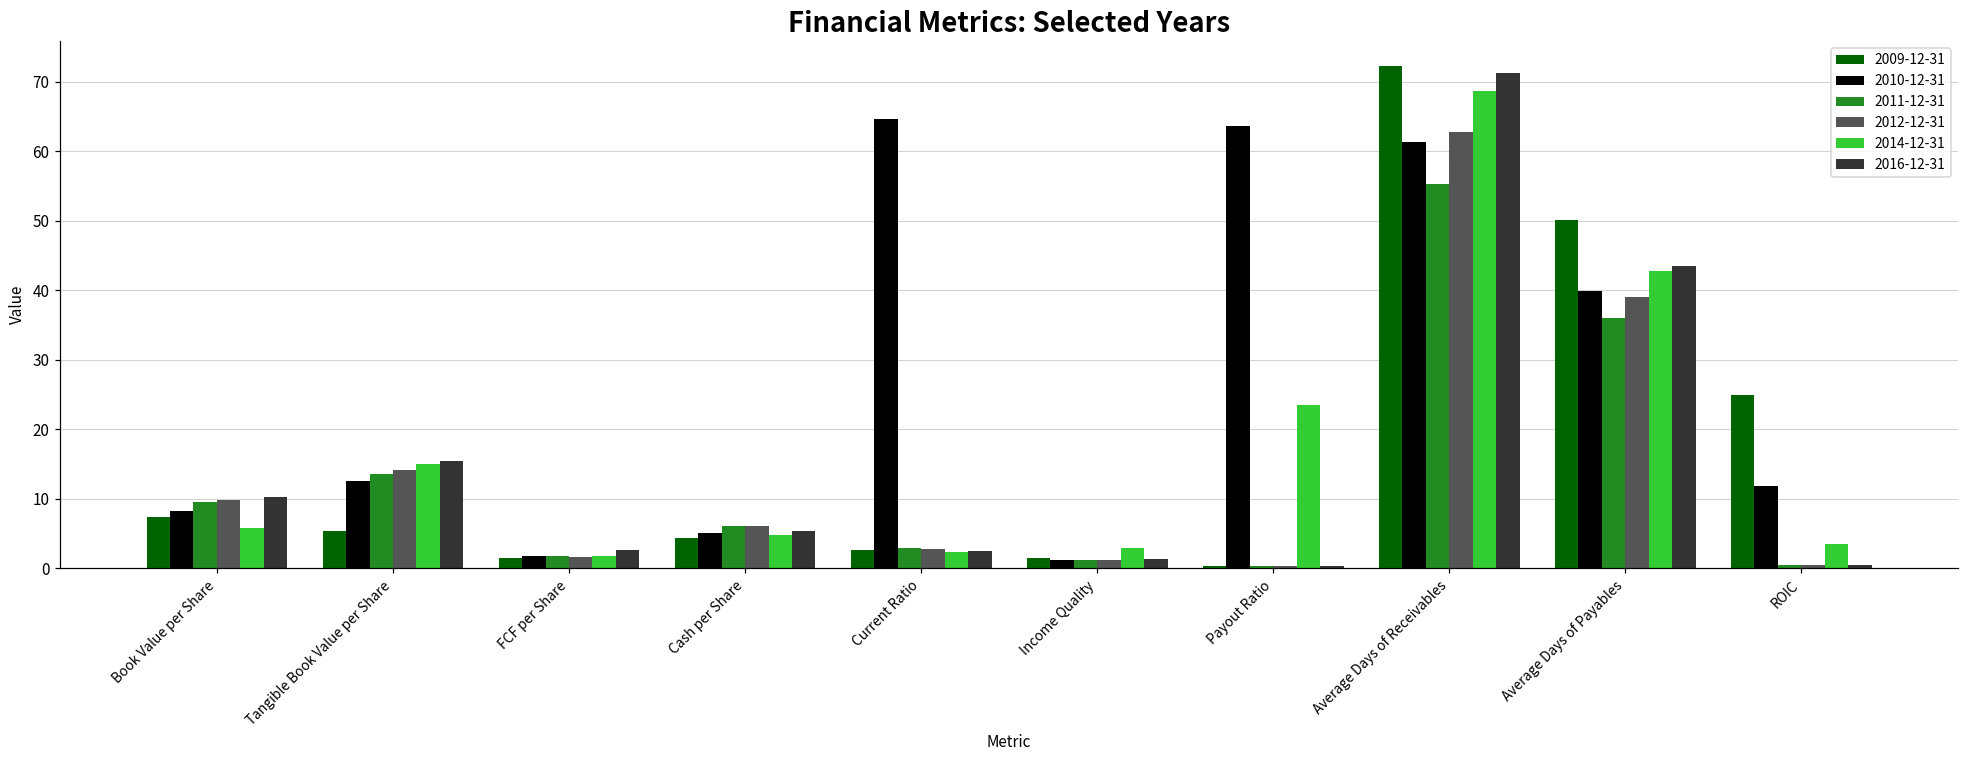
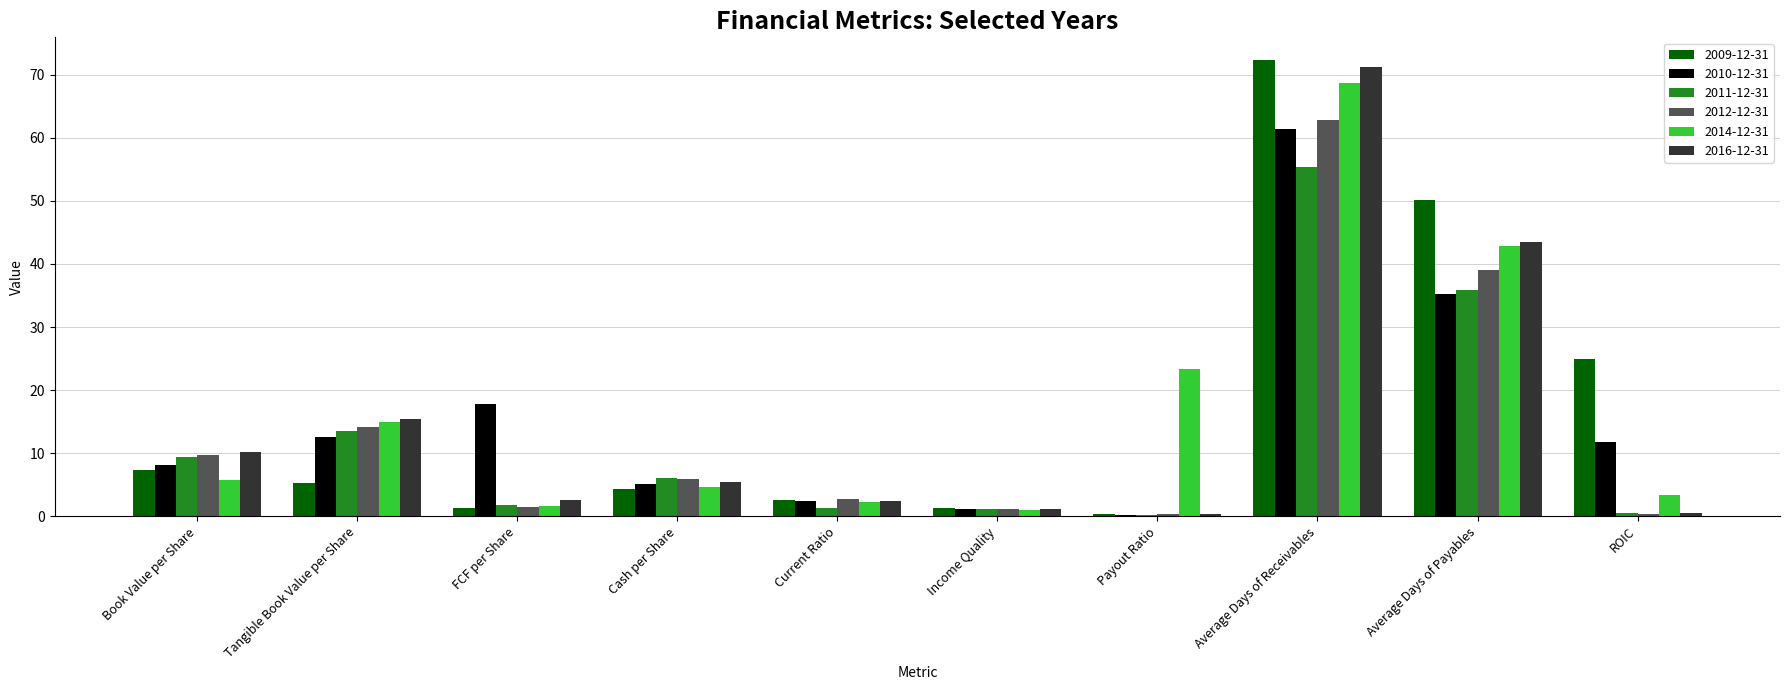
  {
    "2009-12-31": {
      "Book Value per Share": 7,
      "Tangible Book Value per Share": 5,
      "FCF per Share": 1,
      "Cash per Share": 4,
      "Current Ratio": 3,
      "Income Quality": 1,
      "Average Days of Receivables": 72,
      "Average Days of Payables": 50,
      "ROIC": 25
    },
    "2010-12-31": {
      "Book Value per Share": 8,
      "Tangible Book Value per Share": 13,
-     "FCF per Share": 2,
+     "FCF per Share": 18,
      "Cash per Share": 5,
-     "Current Ratio": 65,
+     "Current Ratio": 2,
      "Income Quality": 1,
-     "Payout Ratio": 64,
+     "Payout Ratio": 0,
      "Average Days of Receivables": 61,
-     "Average Days of Payables": 40,
+     "Average Days of Payables": 35,
      "ROIC": 12
    },
    "2011-12-31": {
      "Book Value per Share": 9,
      "Tangible Book Value per Share": 13,
      "FCF per Share": 2,
      "Cash per Share": 6,
-     "Current Ratio": 3,
+     "Current Ratio": 1,
      "Income Quality": 1,
      "Average Days of Receivables": 55,
      "Average Days of Payables": 36,
      "ROIC": 1
    },
    "2014-12-31": {
      "Book Value per Share": 6,
      "Tangible Book Value per Share": 15,
      "FCF per Share": 2,
      "Cash per Share": 5,
      "Current Ratio": 2,
-     "Income Quality": 3,
+     "Income Quality": 1,
      "Payout Ratio": 23,
      "Average Days of Receivables": 69,
      "Average Days of Payables": 43,
      "ROIC": 3
    }
  }
